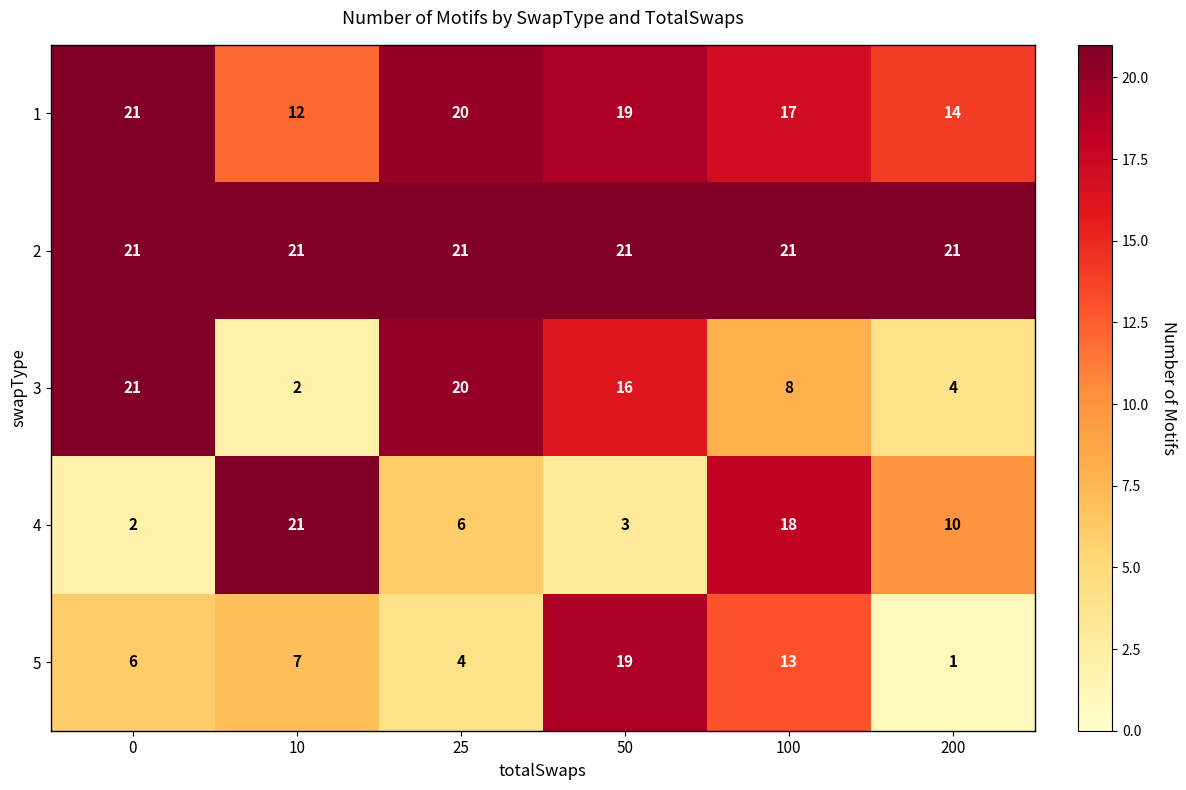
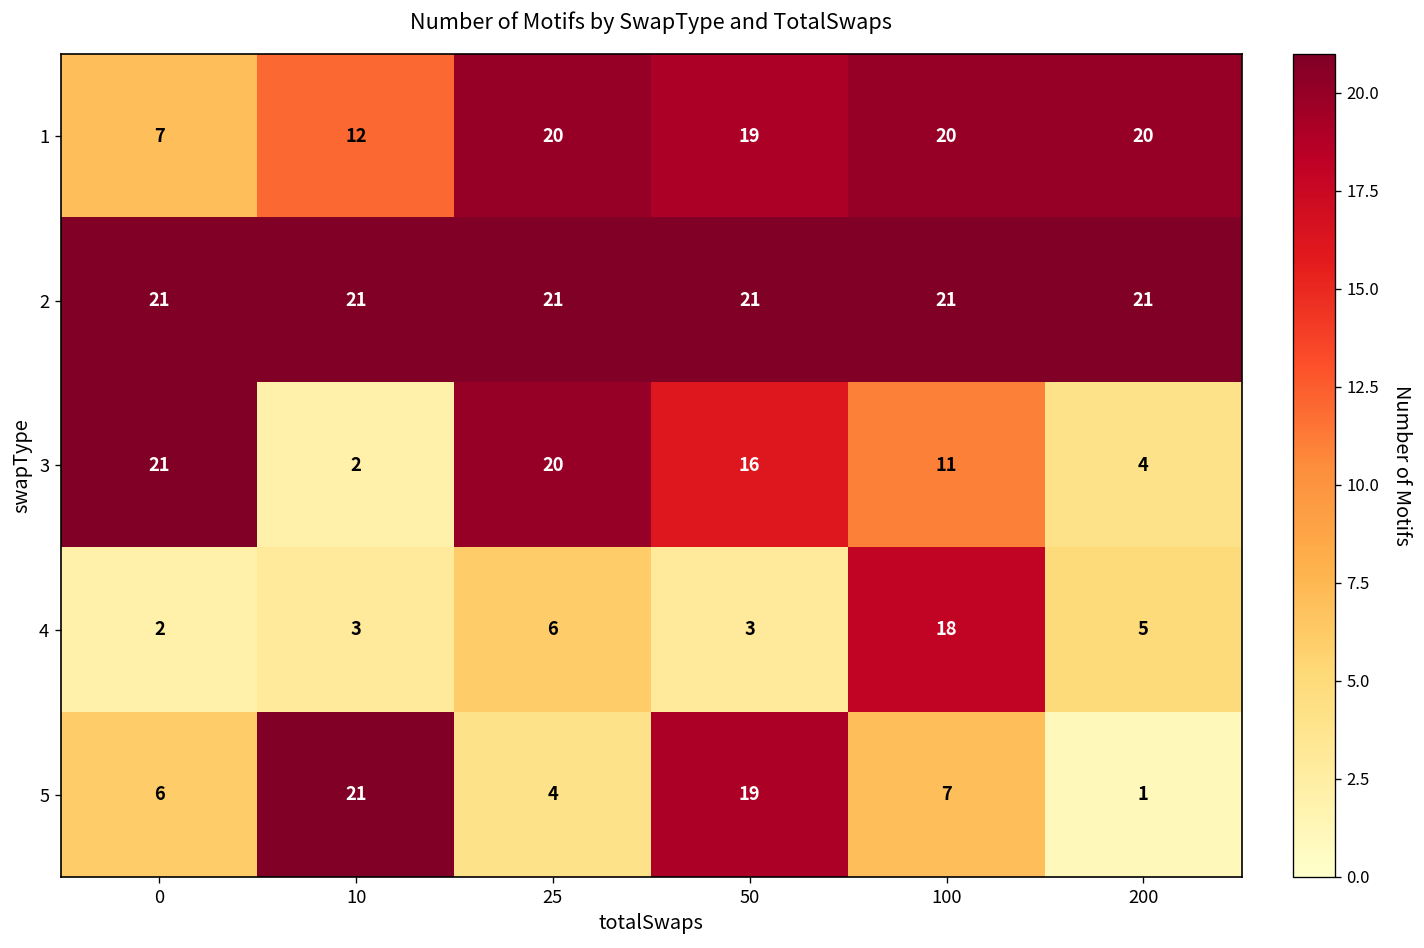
  {
    "1": {
-     "0": 21,
+     "0": 7,
      "10": 12,
      "25": 20,
      "50": 19,
-     "100": 17,
-     "200": 14
+     "100": 20,
+     "200": 20
    },
    "2": {
      "0": 21,
      "10": 21,
      "25": 21,
      "50": 21,
      "100": 21,
      "200": 21
    },
    "3": {
      "0": 21,
      "10": 2,
      "25": 20,
      "50": 16,
-     "100": 8,
+     "100": 11,
      "200": 4
    },
    "4": {
      "0": 2,
-     "10": 21,
+     "10": 3,
      "25": 6,
      "50": 3,
      "100": 18,
-     "200": 10
+     "200": 5
    },
    "5": {
      "0": 6,
-     "10": 7,
+     "10": 21,
      "25": 4,
      "50": 19,
-     "100": 13,
+     "100": 7,
      "200": 1
    }
  }
